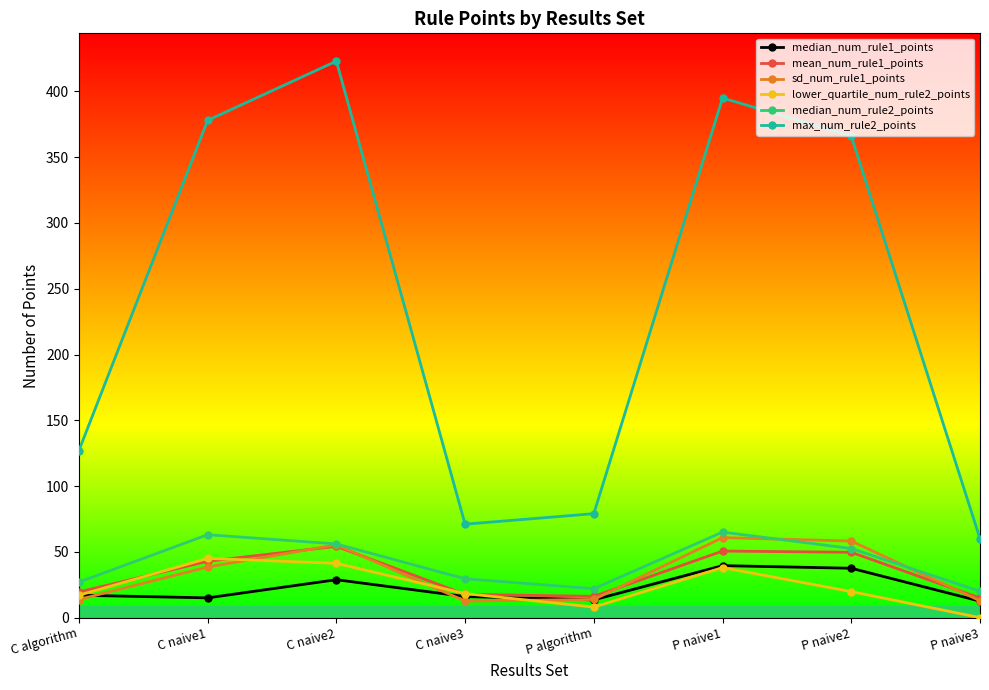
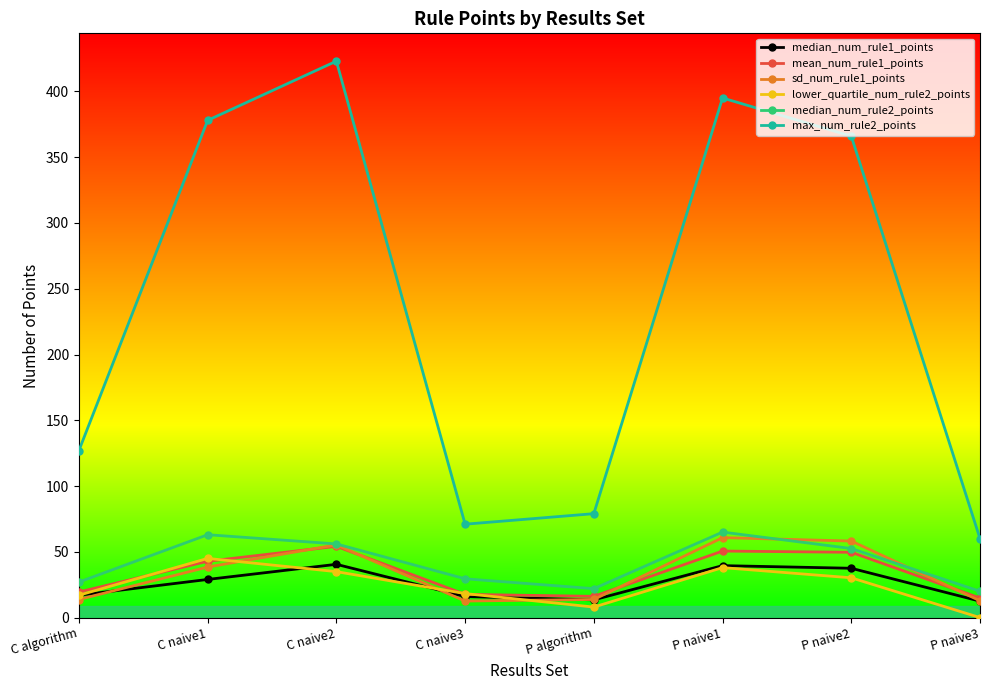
  {
    "median_num_rule1_points": {
-     "C naive1": 15,
-     "C naive2": 29,
+     "C naive1": 29,
+     "C naive2": 41,
      "P naive2": 38
    },
    "lower_quartile_num_rule2_points": {
      "C naive1": 45,
-     "C naive2": 41,
-     "P naive2": 20
+     "C naive2": 35,
+     "P naive2": 30
    }
  }
